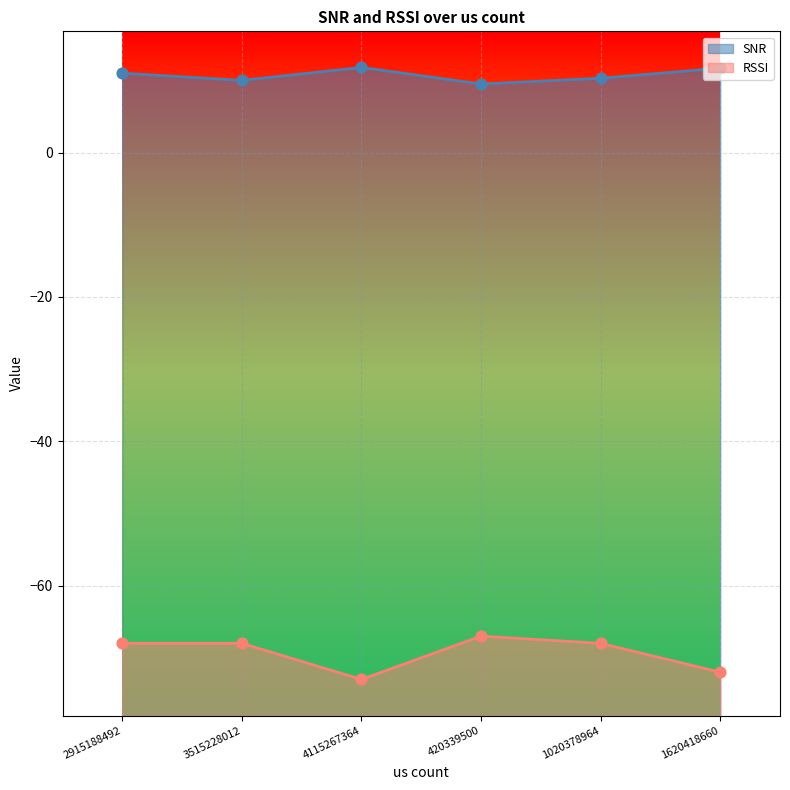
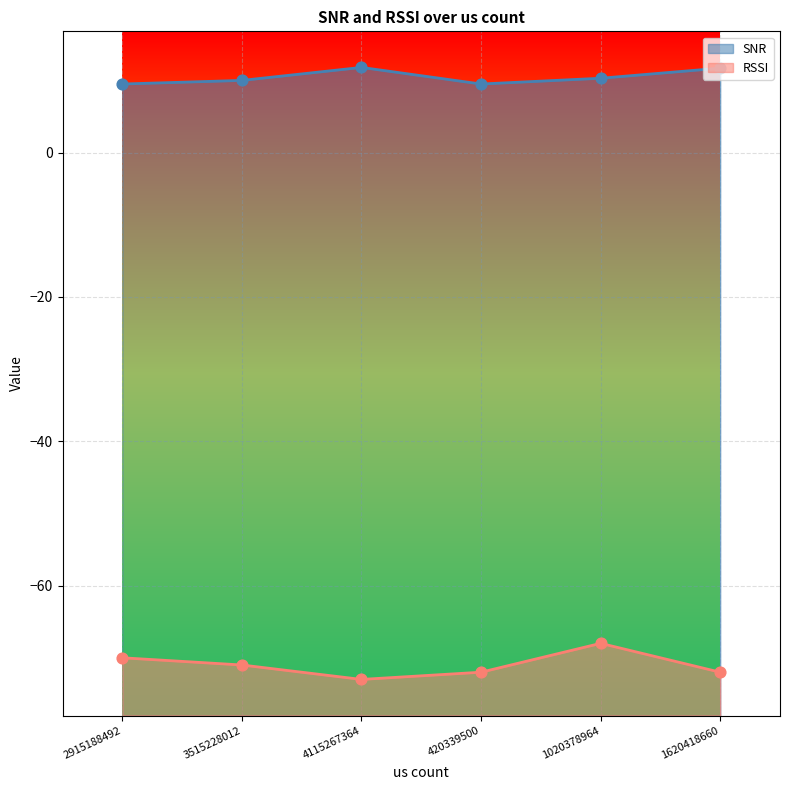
  {
    "SNR": {
-     "2915188492": 11,
+     "2915188492": 10,
      "3515228012": 10,
      "4115267364": 12,
      "420339500": 10,
      "1020378964": 10
    },
    "RSSI": {
-     "2915188492": -68,
-     "3515228012": -68,
+     "2915188492": -70,
+     "3515228012": -71,
      "4115267364": -73,
-     "420339500": -67,
+     "420339500": -72,
      "1020378964": -68,
      "1620418660": -72
    }
  }
